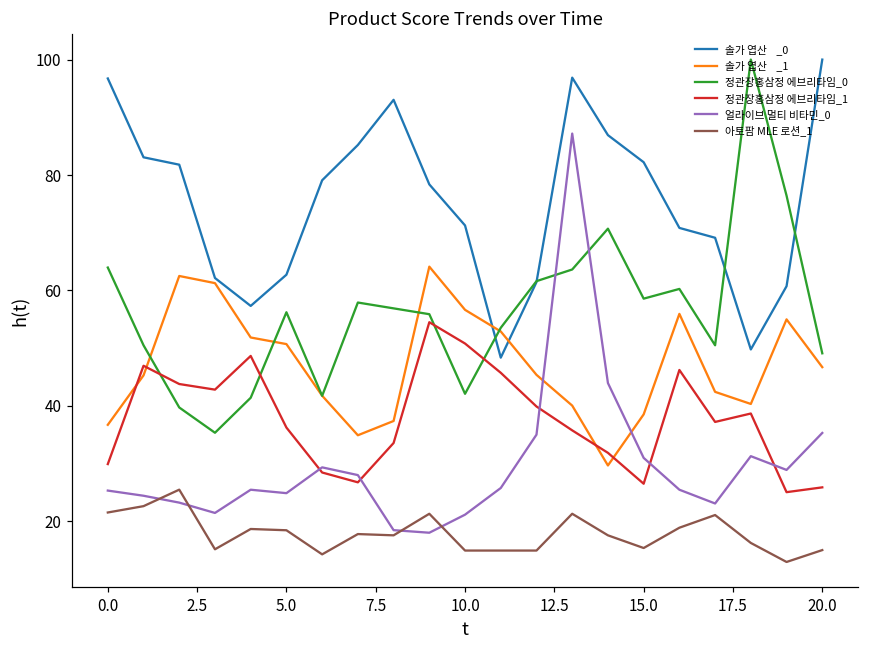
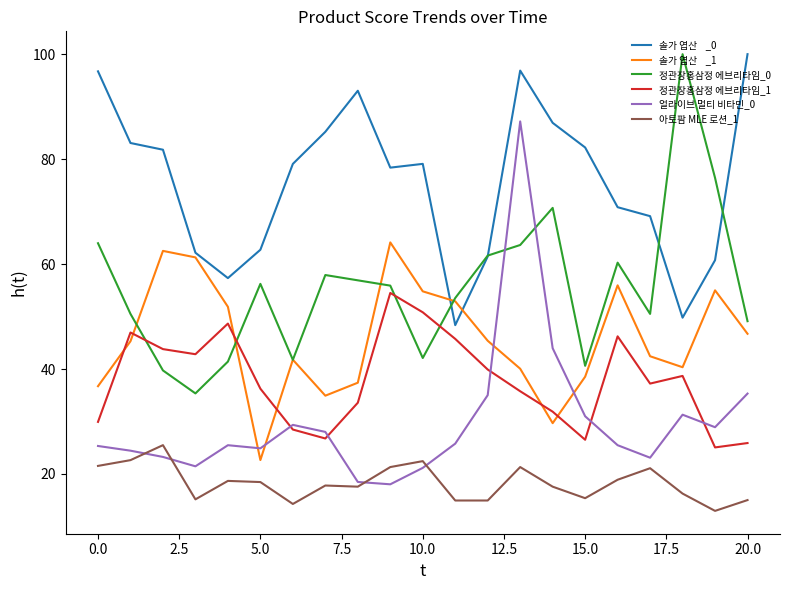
  {
    "솔가 엽산 _0": {
      "0.0": 97,
      "5.0": 63,
-     "10.0": 71,
+     "10.0": 79,
      "15.0": 82,
      "20.0": 100
    },
    "솔가 엽산 _1": {
      "0.0": 37,
-     "5.0": 51,
-     "10.0": 57,
+     "5.0": 23,
+     "10.0": 55,
      "15.0": 39,
      "20.0": 47
    },
    "정관장홍삼정 에브리타임_0": {
      "0.0": 64,
      "5.0": 56,
      "10.0": 42,
-     "15.0": 59,
+     "15.0": 41,
      "20.0": 49
    },
    "정관장홍삼정 에브리타임_1": {
      "0.0": 30,
      "5.0": 36,
      "10.0": 51,
      "15.0": 27,
      "20.0": 26
    },
    "얼라이브 멀티 비타민_0": {
      "0.0": 25,
      "5.0": 25,
      "10.0": 21,
      "15.0": 31,
      "20.0": 35
    },
    "아토팜 MLE 로션_1": {
      "0.0": 22,
      "5.0": 18,
-     "10.0": 15,
+     "10.0": 22,
      "15.0": 15,
      "20.0": 15
    }
  }
